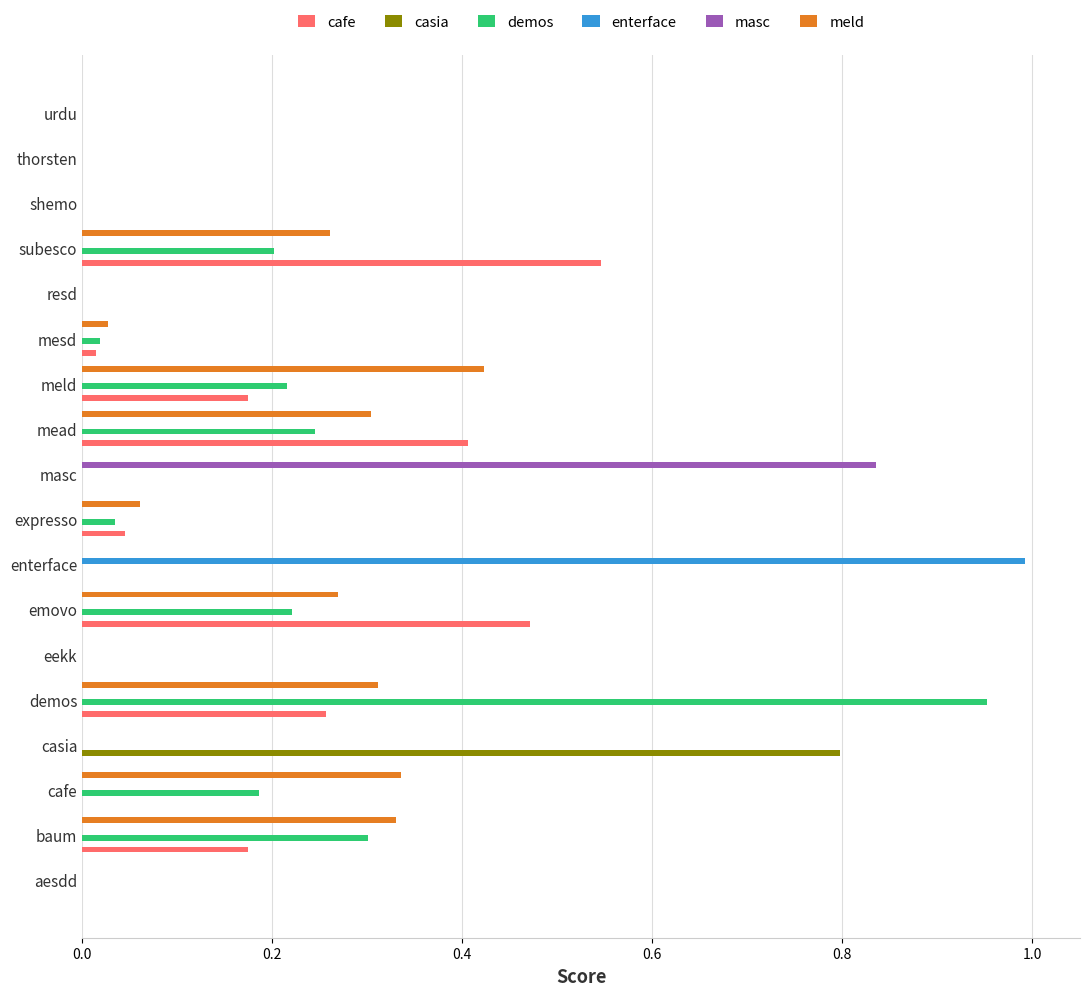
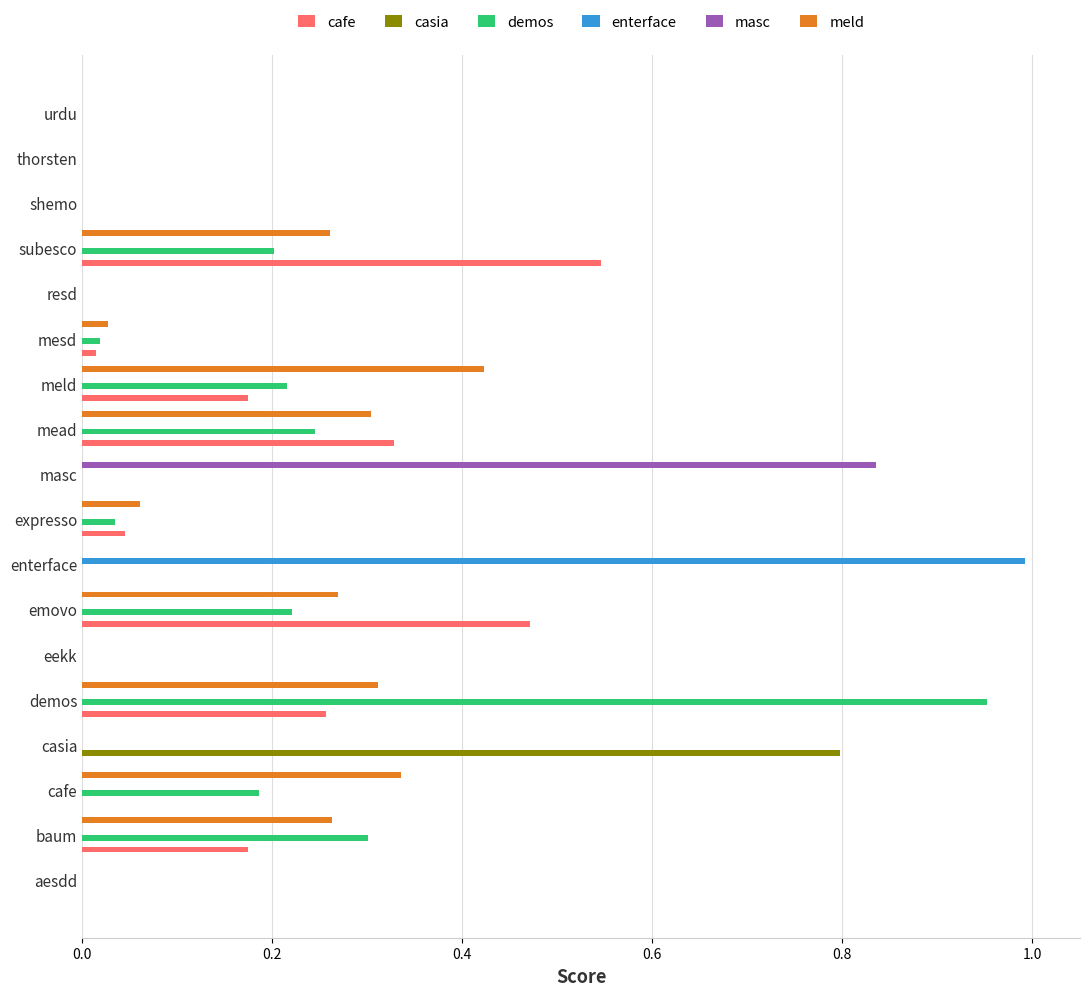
  {
    "cafe": {
      "urdu": 0.00,
      "thorsten": 0.00,
      "shemo": 0.00,
      "subesco": 0.55,
      "resd": 0.00,
      "mesd": 0.01,
      "meld": 0.17,
-     "mead": 0.41,
+     "mead": 0.33,
      "masc": 0.00,
      "expresso": 0.05,
      "enterface": 0.00,
      "emovo": 0.47,
      "eekk": 0.00,
      "demos": 0.26,
      "casia": 0.00,
      "cafe": 0.00,
      "baum": 0.17,
      "aesdd": 0.00
    },
    "casia": {
      "urdu": 0.00,
      "thorsten": 0.00,
      "shemo": 0.00,
      "subesco": 0.00,
      "resd": 0.00,
      "mesd": 0.00,
      "meld": 0.00,
      "mead": 0.00,
      "masc": 0.00,
      "expresso": 0.00,
      "enterface": 0.00,
      "emovo": 0.00,
      "eekk": 0.00,
      "demos": 0.00,
      "casia": 0.80,
      "cafe": 0.00,
      "baum": 0.00,
      "aesdd": 0.00
    },
    "demos": {
      "urdu": 0.00,
      "thorsten": 0.00,
      "shemo": 0.00,
      "subesco": 0.20,
      "resd": 0.00,
      "mesd": 0.02,
      "meld": 0.22,
      "mead": 0.25,
      "masc": 0.00,
      "expresso": 0.04,
      "enterface": 0.00,
      "emovo": 0.22,
      "eekk": 0.00,
      "demos": 0.95,
      "casia": 0.00,
      "cafe": 0.19,
      "baum": 0.30,
      "aesdd": 0.00
    },
    "enterface": {
      "urdu": 0.00,
      "thorsten": 0.00,
      "shemo": 0.00,
      "subesco": 0.00,
      "resd": 0.00,
      "mesd": 0.00,
      "meld": 0.00,
      "mead": 0.00,
      "masc": 0.00,
      "expresso": 0.00,
      "enterface": 0.99,
      "emovo": 0.00,
      "eekk": 0.00,
      "demos": 0.00,
      "casia": 0.00,
      "cafe": 0.00,
      "baum": 0.00,
      "aesdd": 0.00
    },
    "masc": {
      "urdu": 0.00,
      "thorsten": 0.00,
      "shemo": 0.00,
      "subesco": 0.00,
      "resd": 0.00,
      "mesd": 0.00,
      "meld": 0.00,
      "mead": 0.00,
      "masc": 0.84,
      "expresso": 0.00,
      "enterface": 0.00,
      "emovo": 0.00,
      "eekk": 0.00,
      "demos": 0.00,
      "casia": 0.00,
      "cafe": 0.00,
      "baum": 0.00,
      "aesdd": 0.00
    },
    "meld": {
      "urdu": 0.00,
      "thorsten": 0.00,
      "shemo": 0.00,
      "subesco": 0.26,
      "resd": 0.00,
      "mesd": 0.03,
      "meld": 0.42,
      "mead": 0.30,
      "masc": 0.00,
      "expresso": 0.06,
      "enterface": 0.00,
      "emovo": 0.27,
      "eekk": 0.00,
      "demos": 0.31,
      "casia": 0.00,
      "cafe": 0.34,
-     "baum": 0.33,
+     "baum": 0.26,
      "aesdd": 0.00
    }
  }
